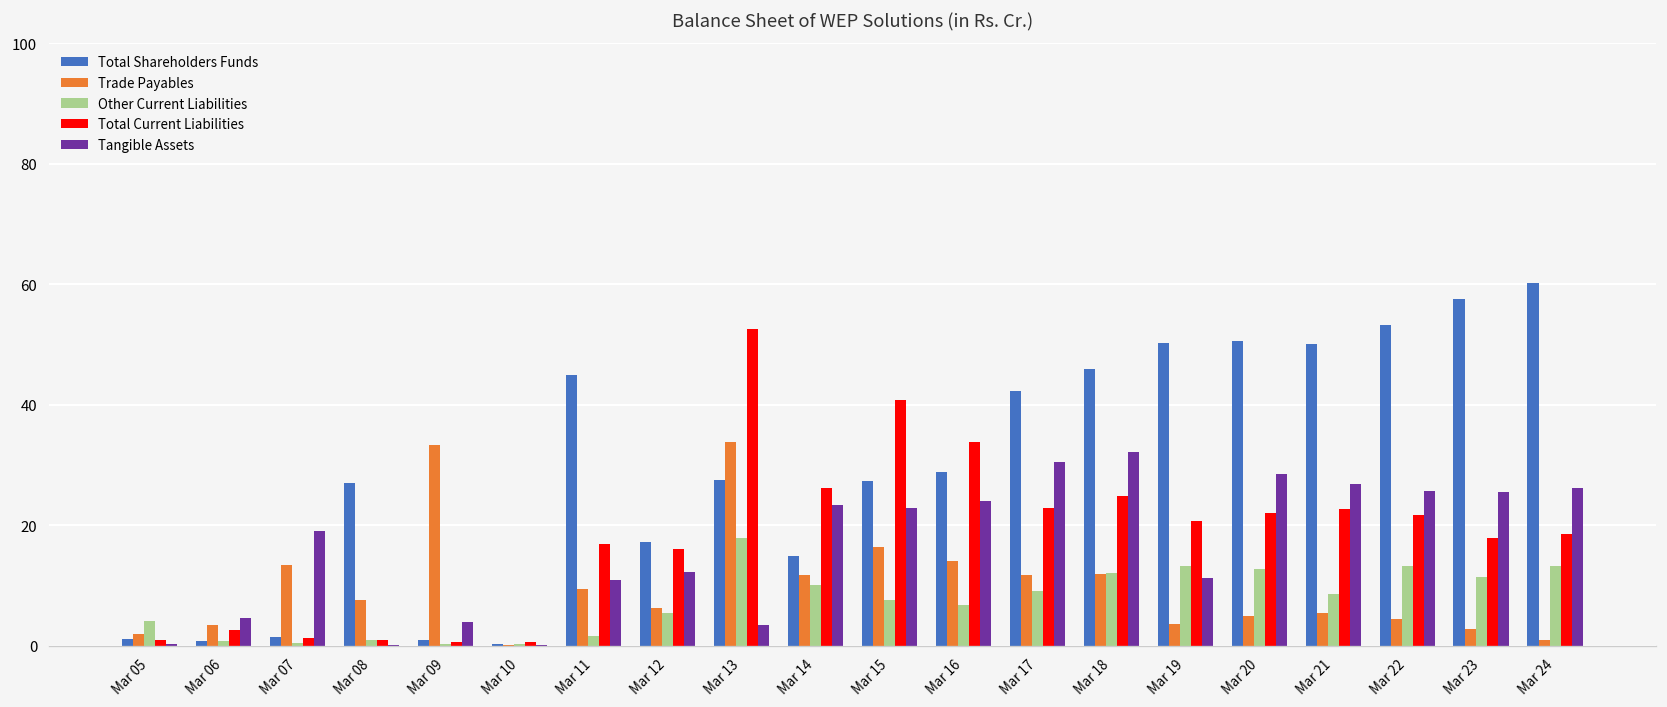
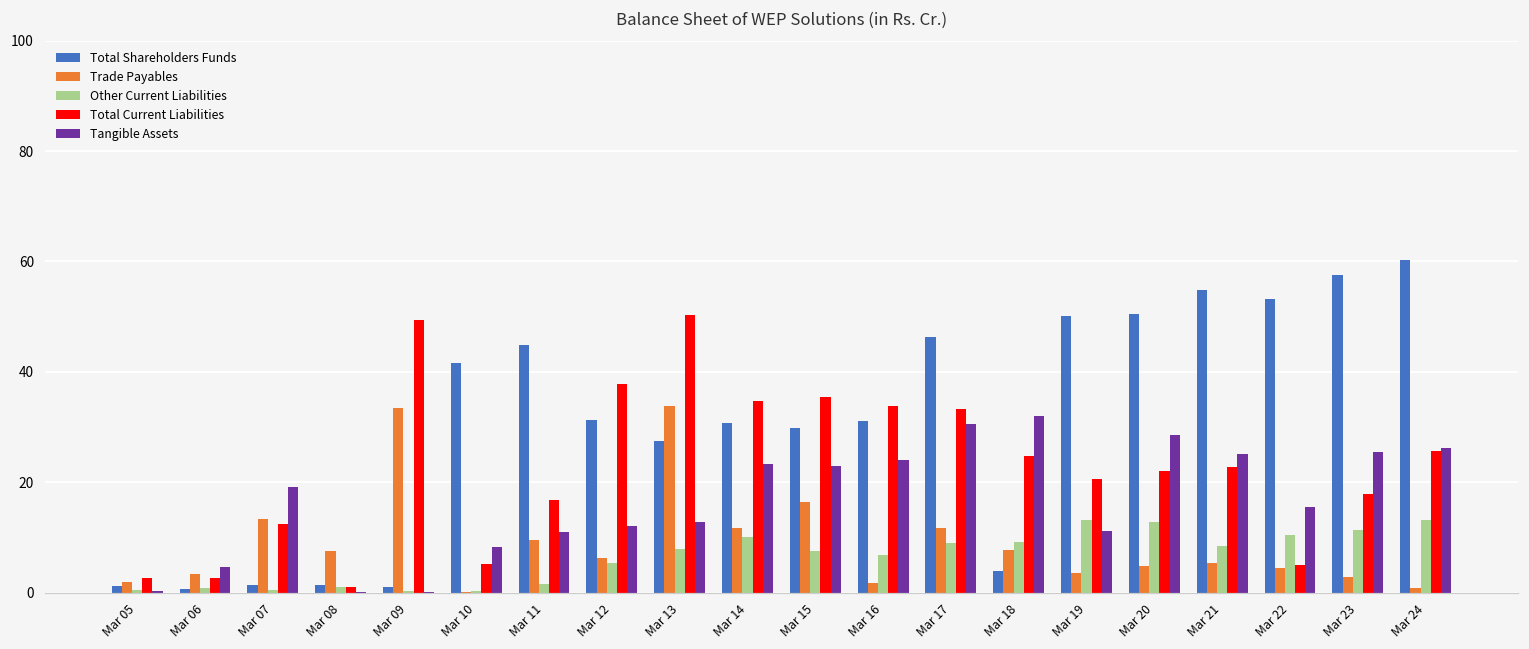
  {
    "Total Shareholders Funds": {
      "Mar 05": 1,
      "Mar 06": 1,
      "Mar 07": 1,
-     "Mar 08": 27,
+     "Mar 08": 1,
      "Mar 09": 1,
-     "Mar 10": 0,
+     "Mar 10": 42,
      "Mar 11": 45,
-     "Mar 12": 17,
+     "Mar 12": 31,
      "Mar 13": 27,
-     "Mar 14": 15,
-     "Mar 15": 27,
-     "Mar 16": 29,
-     "Mar 17": 42,
-     "Mar 18": 46,
+     "Mar 14": 31,
+     "Mar 15": 30,
+     "Mar 16": 31,
+     "Mar 17": 46,
+     "Mar 18": 4,
      "Mar 19": 50,
      "Mar 20": 51,
-     "Mar 21": 50,
+     "Mar 21": 55,
      "Mar 22": 53,
      "Mar 23": 58,
      "Mar 24": 60
    },
    "Trade Payables": {
      "Mar 05": 2,
      "Mar 06": 3,
      "Mar 07": 13,
      "Mar 08": 8,
      "Mar 09": 33,
      "Mar 11": 9,
      "Mar 12": 6,
      "Mar 13": 34,
      "Mar 14": 12,
      "Mar 15": 16,
-     "Mar 16": 14,
+     "Mar 16": 2,
      "Mar 17": 12,
-     "Mar 18": 12,
+     "Mar 18": 8,
      "Mar 19": 4,
      "Mar 20": 5,
      "Mar 21": 5,
      "Mar 22": 4,
      "Mar 23": 3,
      "Mar 24": 1
    },
    "Other Current Liabilities": {
-     "Mar 05": 4,
+     "Mar 05": 1,
      "Mar 06": 1,
      "Mar 07": 1,
      "Mar 08": 1,
      "Mar 11": 2,
      "Mar 12": 5,
-     "Mar 13": 18,
+     "Mar 13": 8,
      "Mar 14": 10,
      "Mar 15": 8,
      "Mar 16": 7,
      "Mar 17": 9,
-     "Mar 18": 12,
+     "Mar 18": 9,
      "Mar 19": 13,
      "Mar 20": 13,
      "Mar 21": 9,
-     "Mar 22": 13,
+     "Mar 22": 10,
      "Mar 23": 11,
      "Mar 24": 13
    },
    "Total Current Liabilities": {
-     "Mar 05": 1,
+     "Mar 05": 3,
      "Mar 06": 3,
-     "Mar 07": 1,
+     "Mar 07": 12,
      "Mar 08": 1,
-     "Mar 09": 1,
-     "Mar 10": 1,
+     "Mar 09": 49,
+     "Mar 10": 5,
      "Mar 11": 17,
-     "Mar 12": 16,
-     "Mar 13": 53,
-     "Mar 14": 26,
-     "Mar 15": 41,
+     "Mar 12": 38,
+     "Mar 13": 50,
+     "Mar 14": 35,
+     "Mar 15": 35,
      "Mar 16": 34,
-     "Mar 17": 23,
+     "Mar 17": 33,
      "Mar 18": 25,
      "Mar 19": 21,
      "Mar 20": 22,
      "Mar 21": 23,
-     "Mar 22": 22,
+     "Mar 22": 5,
      "Mar 23": 18,
-     "Mar 24": 18
+     "Mar 24": 26
    },
    "Tangible Assets": {
      "Mar 06": 5,
      "Mar 07": 19,
-     "Mar 09": 4,
-     "Mar 10": 0,
+     "Mar 09": 0,
+     "Mar 10": 8,
      "Mar 11": 11,
      "Mar 12": 12,
-     "Mar 13": 3,
+     "Mar 13": 13,
      "Mar 14": 23,
      "Mar 15": 23,
      "Mar 16": 24,
      "Mar 17": 31,
      "Mar 18": 32,
      "Mar 19": 11,
      "Mar 20": 29,
-     "Mar 21": 27,
-     "Mar 22": 26,
+     "Mar 21": 25,
+     "Mar 22": 16,
      "Mar 23": 25,
      "Mar 24": 26
    }
  }
